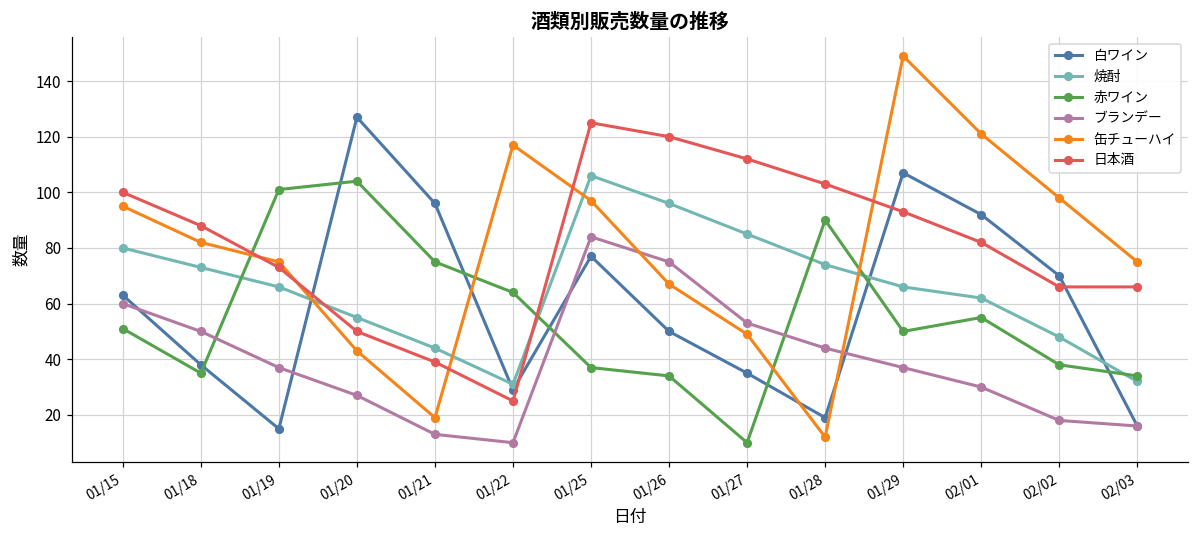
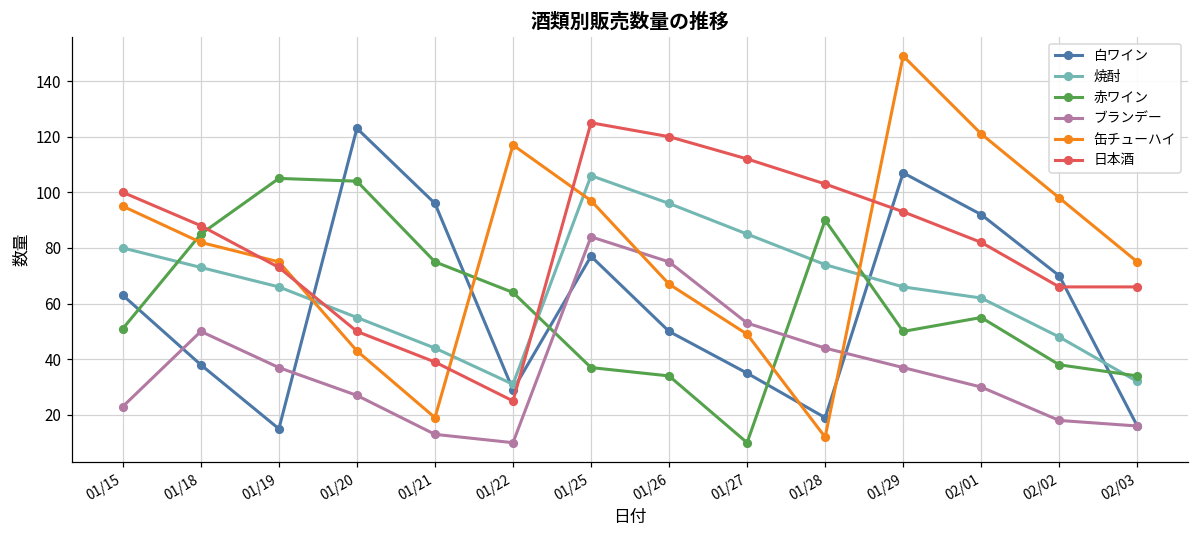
  {
    "白ワイン": {
      "01/15": 63,
      "01/18": 38,
      "01/19": 15,
-     "01/20": 127,
+     "01/20": 123,
      "01/21": 96,
      "01/22": 29,
      "01/25": 77,
      "01/26": 50,
      "01/27": 35,
      "01/28": 19,
      "01/29": 107,
      "02/01": 92,
      "02/02": 70
    },
    "焼酎": {
      "01/15": 80,
      "01/18": 73,
      "01/19": 66,
      "01/20": 55,
      "01/21": 44,
      "01/22": 31,
      "01/25": 106,
      "01/26": 96,
      "01/27": 85,
      "01/28": 74,
      "01/29": 66,
      "02/01": 62,
      "02/02": 48,
      "02/03": 32
    },
    "赤ワイン": {
      "01/15": 51,
-     "01/18": 35,
-     "01/19": 101,
+     "01/18": 85,
+     "01/19": 105,
      "01/20": 104,
      "01/21": 75,
      "01/22": 64,
      "01/25": 37,
      "01/26": 34,
      "01/27": 10,
      "01/28": 90,
      "01/29": 50,
      "02/01": 55,
      "02/02": 38,
      "02/03": 34
    },
    "ブランデー": {
-     "01/15": 60,
+     "01/15": 23,
      "01/18": 50,
      "01/19": 37,
      "01/20": 27,
      "01/21": 13,
      "01/22": 10,
      "01/25": 84,
      "01/26": 75,
      "01/27": 53,
      "01/28": 44,
      "01/29": 37,
      "02/01": 30,
      "02/02": 18
    },
    "缶チューハイ": {
      "01/15": 95,
      "01/18": 82,
      "01/19": 75,
      "01/20": 43,
      "01/21": 19,
      "01/22": 117,
      "01/25": 97,
      "01/26": 67,
      "01/27": 49,
      "01/28": 12,
      "01/29": 149,
      "02/01": 121,
      "02/02": 98,
      "02/03": 75
    },
    "日本酒": {
      "01/15": 100,
      "01/18": 88,
      "01/19": 73,
      "01/20": 50,
      "01/21": 39,
      "01/22": 25,
      "01/25": 125,
      "01/26": 120,
      "01/27": 112,
      "01/28": 103,
      "01/29": 93,
      "02/01": 82,
      "02/02": 66,
      "02/03": 66
    }
  }
